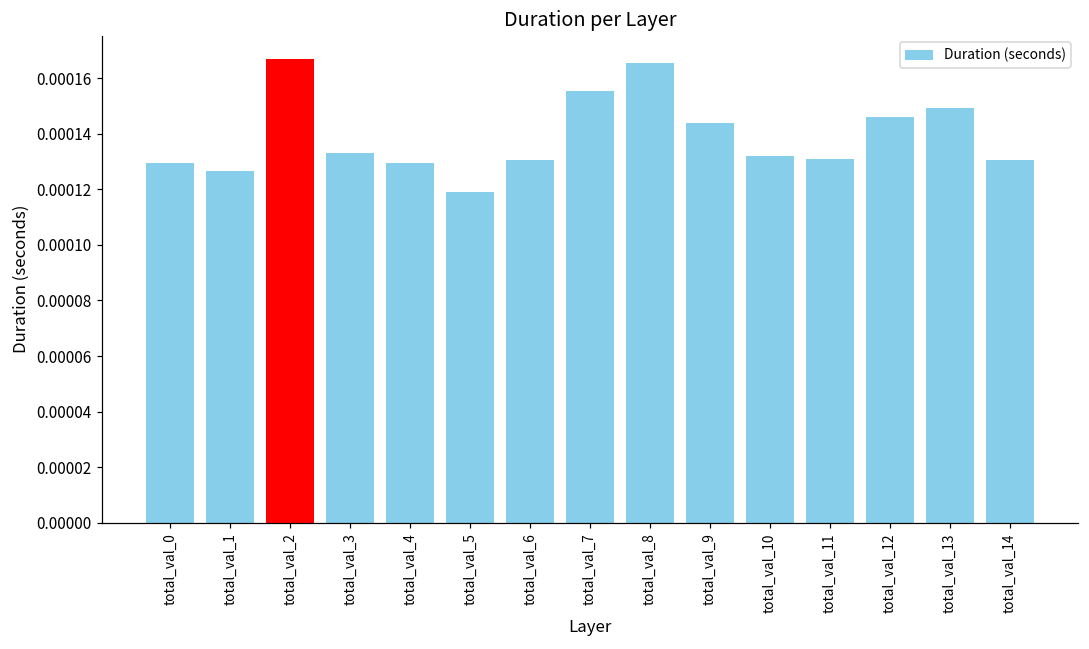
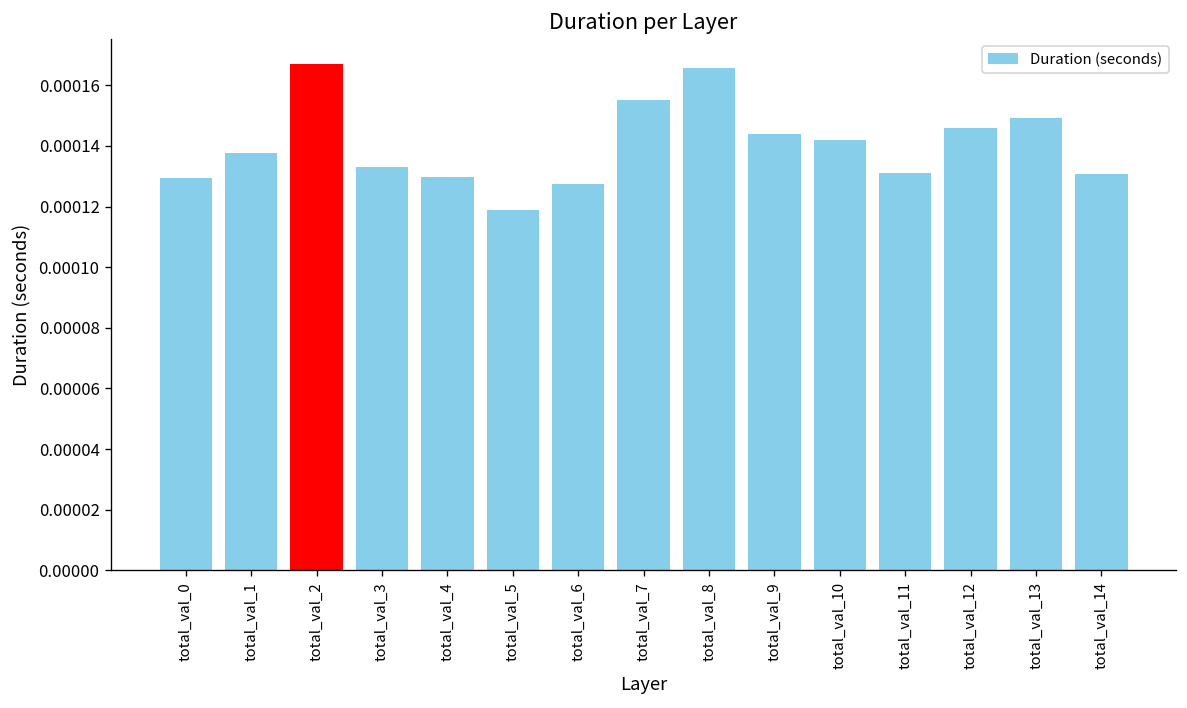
  {
    "total_val_0": 0.000129,
-   "total_val_1": 0.000127,
+   "total_val_1": 0.000138,
    "total_val_2": 0.000167,
    "total_val_3": 0.000133,
    "total_val_4": 0.000130,
    "total_val_5": 0.000119,
-   "total_val_6": 0.000131,
+   "total_val_6": 0.000127,
    "total_val_7": 0.000155,
    "total_val_8": 0.000166,
    "total_val_9": 0.000144,
-   "total_val_10": 0.000132,
+   "total_val_10": 0.000142,
    "total_val_11": 0.000131,
    "total_val_12": 0.000146,
    "total_val_13": 0.000149,
    "total_val_14": 0.000131
  }
